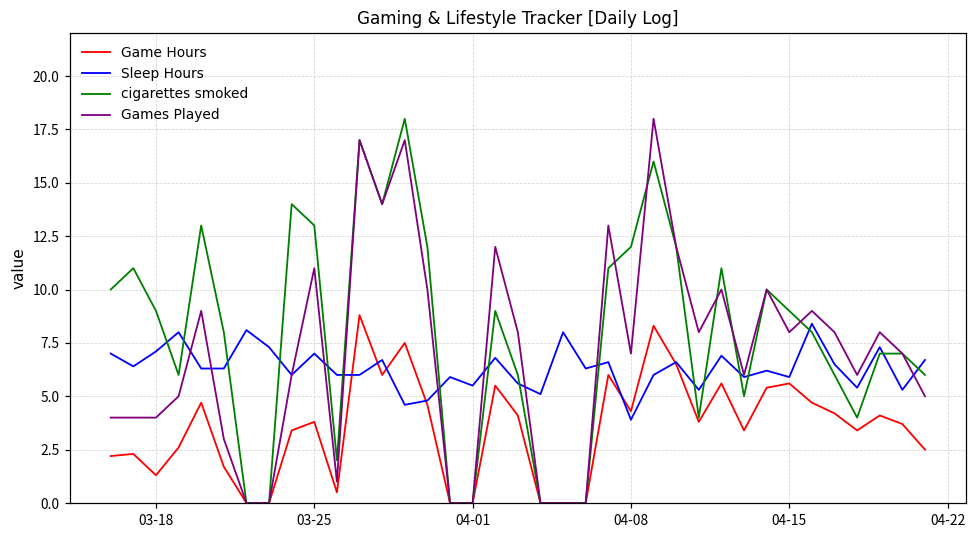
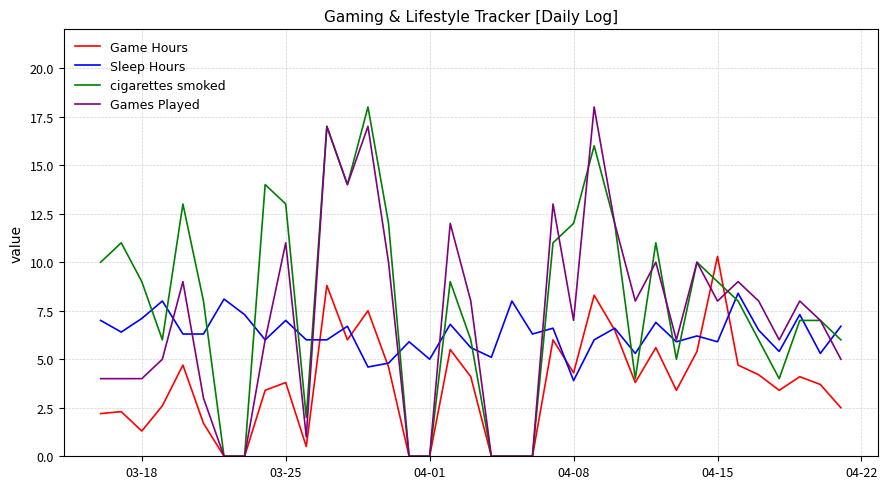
  {
    "Game Hours": {
      "03-18": 1.3,
      "03-25": 3.8,
      "04-08": 4.3,
-     "04-15": 5.6
+     "04-15": 10.3
    },
    "Sleep Hours": {
      "03-18": 7.1,
      "03-25": 7.0,
-     "04-01": 5.5,
+     "04-01": 5.0,
      "04-08": 3.9,
      "04-15": 5.9
    },
    "cigarettes smoked": {
      "03-18": 9.0,
      "03-25": 13.0,
      "04-08": 12.0,
      "04-15": 9.0
    },
    "Games Played": {
      "03-18": 4.0,
      "03-25": 11.0,
      "04-08": 7.0,
      "04-15": 8.0
    }
  }
